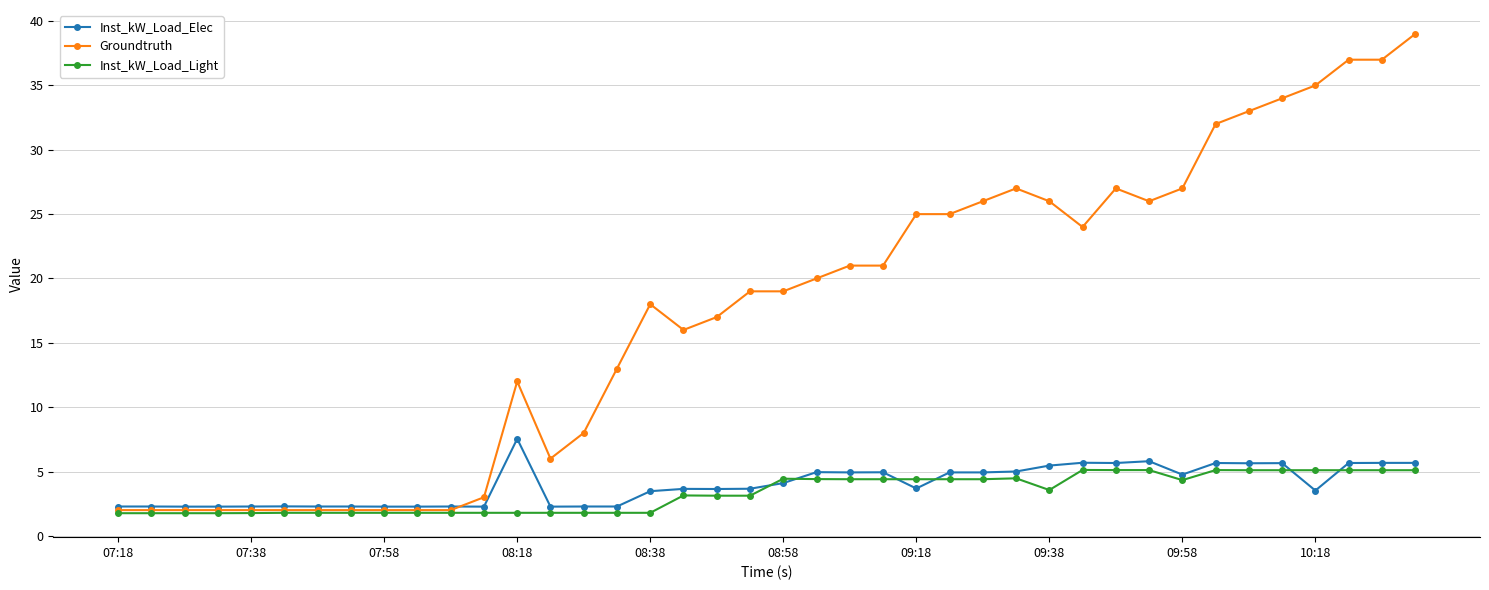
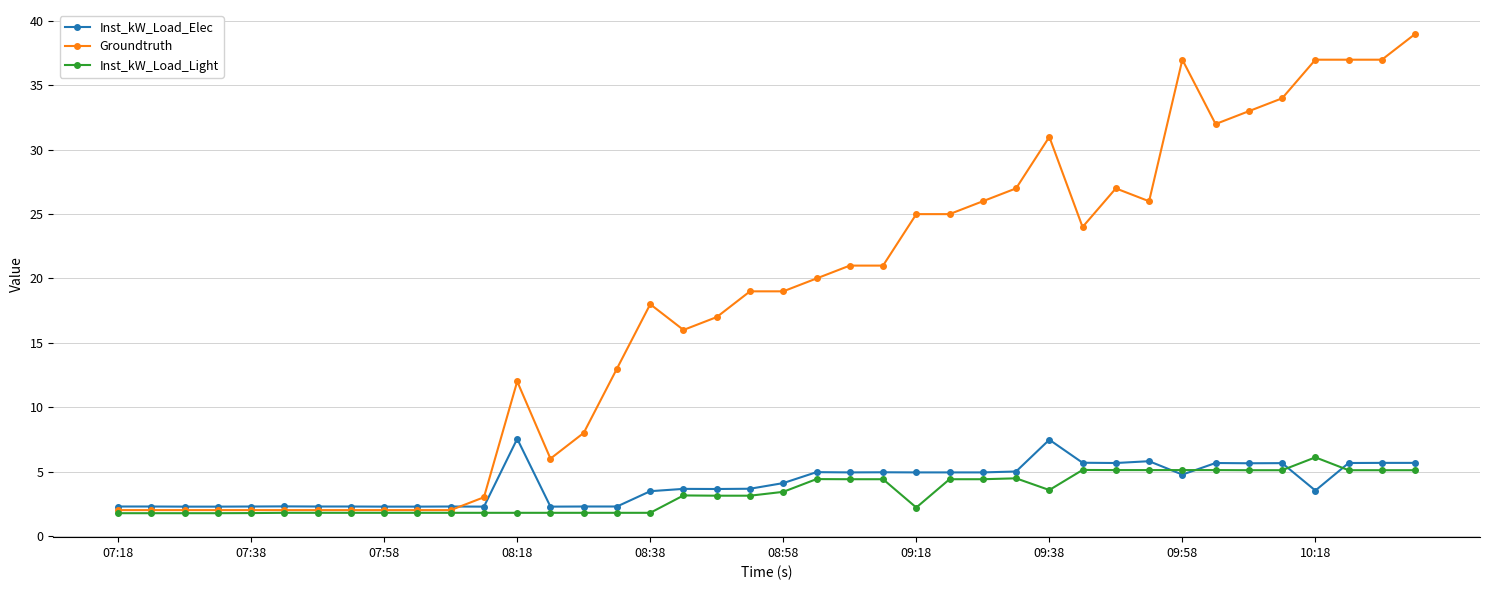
  {
    "Inst_kW_Load_Elec": {
      "07:18": 2.3,
      "07:38": 2.3,
      "07:58": 2.3,
      "08:18": 7.5,
      "08:38": 3.5,
      "08:58": 4.1,
-     "09:18": 3.7,
-     "09:38": 5.5,
+     "09:18": 4.9,
+     "09:38": 7.5,
      "09:58": 4.8,
      "10:18": 3.5
    },
    "Groundtruth": {
      "07:18": 2,
      "07:38": 2,
      "07:58": 2,
      "08:18": 12,
      "08:38": 18,
      "08:58": 19,
      "09:18": 25,
-     "09:38": 26,
-     "09:58": 27,
-     "10:18": 35
+     "09:38": 31,
+     "09:58": 37,
+     "10:18": 37
    },
    "Inst_kW_Load_Light": {
      "07:18": 1.8,
      "07:38": 1.8,
      "07:58": 1.8,
      "08:18": 1.8,
      "08:38": 1.8,
-     "08:58": 4.4,
-     "09:18": 4.4,
+     "08:58": 3.4,
+     "09:18": 2.2,
      "09:38": 3.6,
-     "09:58": 4.3,
-     "10:18": 5.1
+     "09:58": 5.1,
+     "10:18": 6.1
    }
  }
